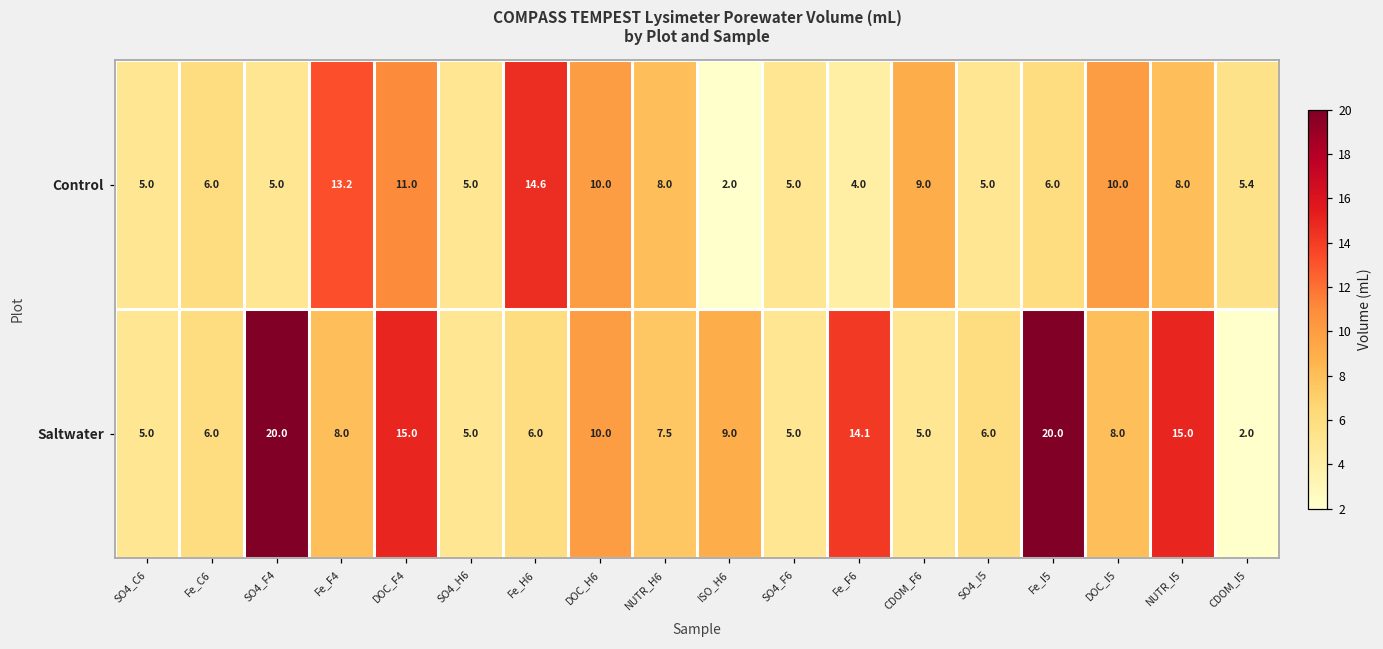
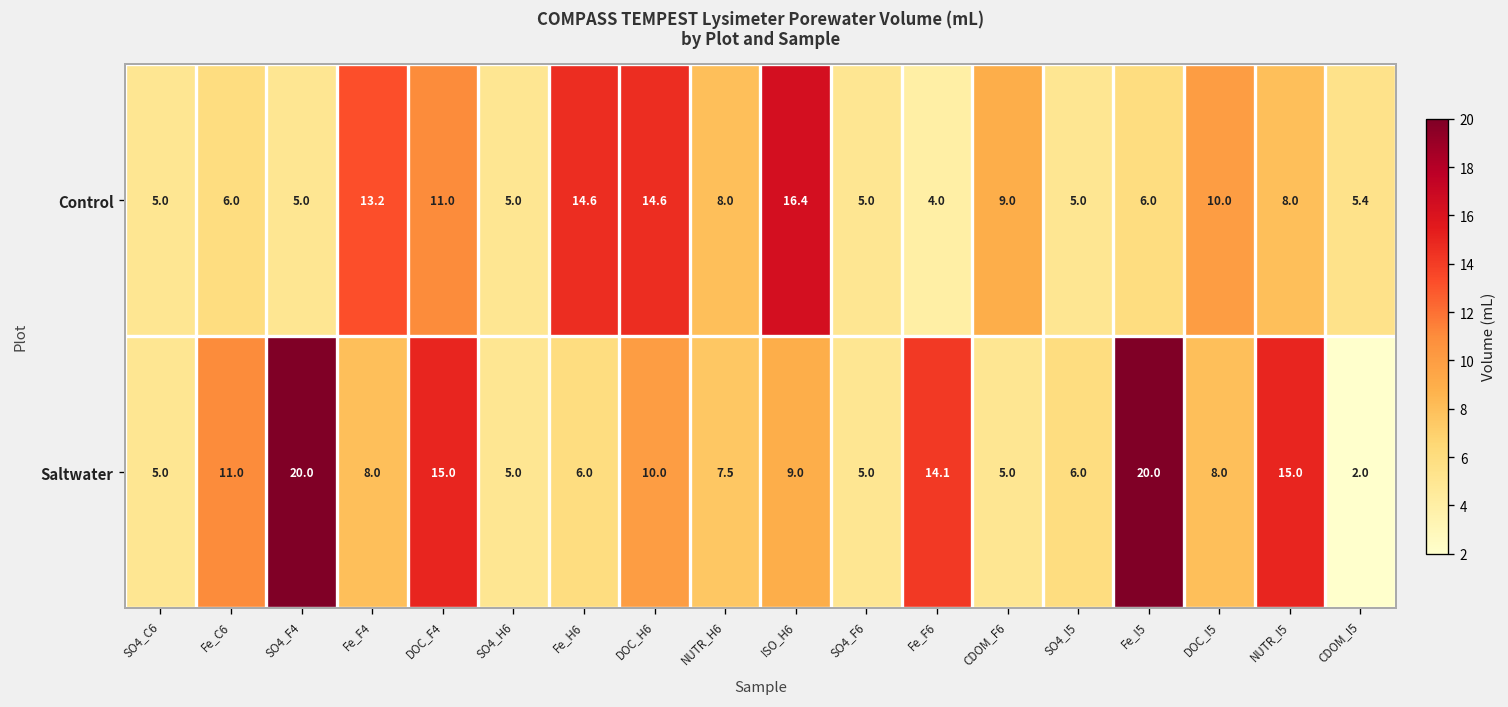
  {
    "Control": {
      "SO4_C6": 5.0,
      "Fe_C6": 6.0,
      "SO4_F4": 5.0,
      "Fe_F4": 13.2,
      "DOC_F4": 11.0,
      "SO4_H6": 5.0,
      "Fe_H6": 14.6,
-     "DOC_H6": 10.0,
+     "DOC_H6": 14.6,
      "NUTR_H6": 8.0,
-     "ISO_H6": 2.0,
+     "ISO_H6": 16.4,
      "SO4_F6": 5.0,
      "Fe_F6": 4.0,
      "CDOM_F6": 9.0,
      "SO4_I5": 5.0,
      "Fe_I5": 6.0,
      "DOC_I5": 10.0,
      "NUTR_I5": 8.0,
      "CDOM_I5": 5.4
    },
    "Saltwater": {
      "SO4_C6": 5.0,
-     "Fe_C6": 6.0,
+     "Fe_C6": 11.0,
      "SO4_F4": 20.0,
      "Fe_F4": 8.0,
      "DOC_F4": 15.0,
      "SO4_H6": 5.0,
      "Fe_H6": 6.0,
      "DOC_H6": 10.0,
      "NUTR_H6": 7.5,
      "ISO_H6": 9.0,
      "SO4_F6": 5.0,
      "Fe_F6": 14.1,
      "CDOM_F6": 5.0,
      "SO4_I5": 6.0,
      "Fe_I5": 20.0,
      "DOC_I5": 8.0,
      "NUTR_I5": 15.0,
      "CDOM_I5": 2.0
    }
  }
